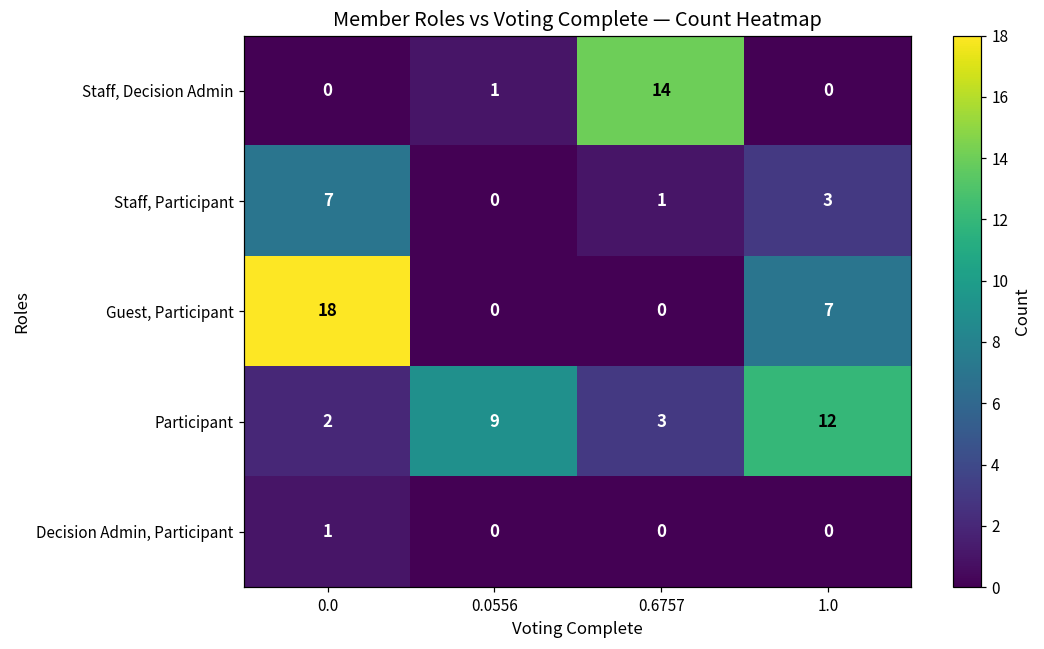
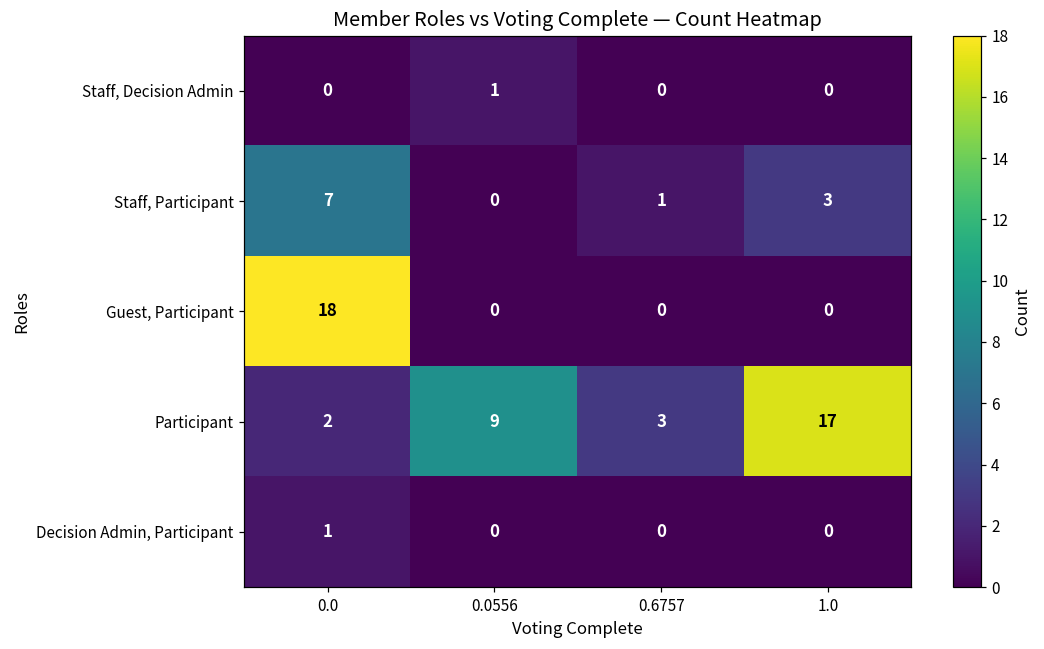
  {
    "Staff, Decision Admin": {
      "0.0": 0,
      "0.0556": 1,
-     "0.6757": 14,
+     "0.6757": 0,
      "1.0": 0
    },
    "Staff, Participant": {
      "0.0": 7,
      "0.0556": 0,
      "0.6757": 1,
      "1.0": 3
    },
    "Guest, Participant": {
      "0.0": 18,
      "0.0556": 0,
      "0.6757": 0,
-     "1.0": 7
+     "1.0": 0
    },
    "Participant": {
      "0.0": 2,
      "0.0556": 9,
      "0.6757": 3,
-     "1.0": 12
+     "1.0": 17
    },
    "Decision Admin, Participant": {
      "0.0": 1,
      "0.0556": 0,
      "0.6757": 0,
      "1.0": 0
    }
  }
